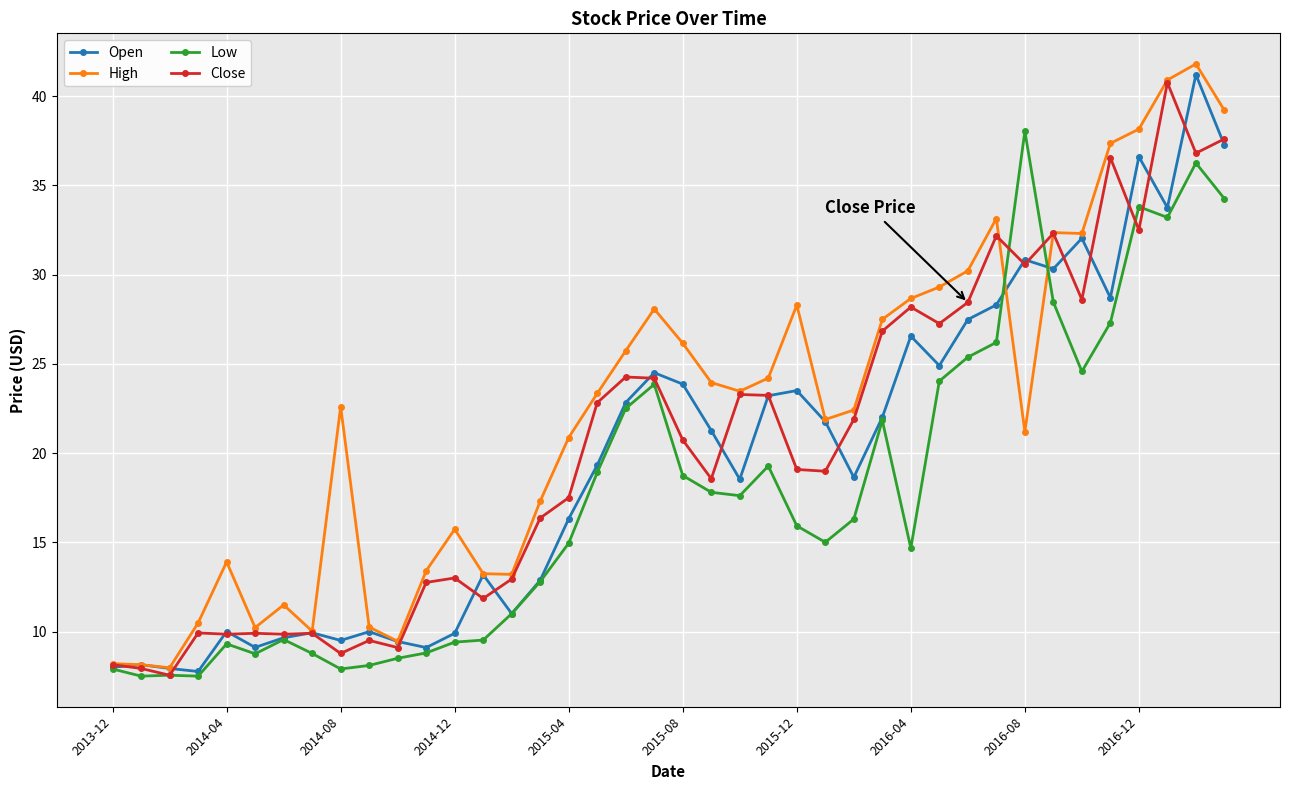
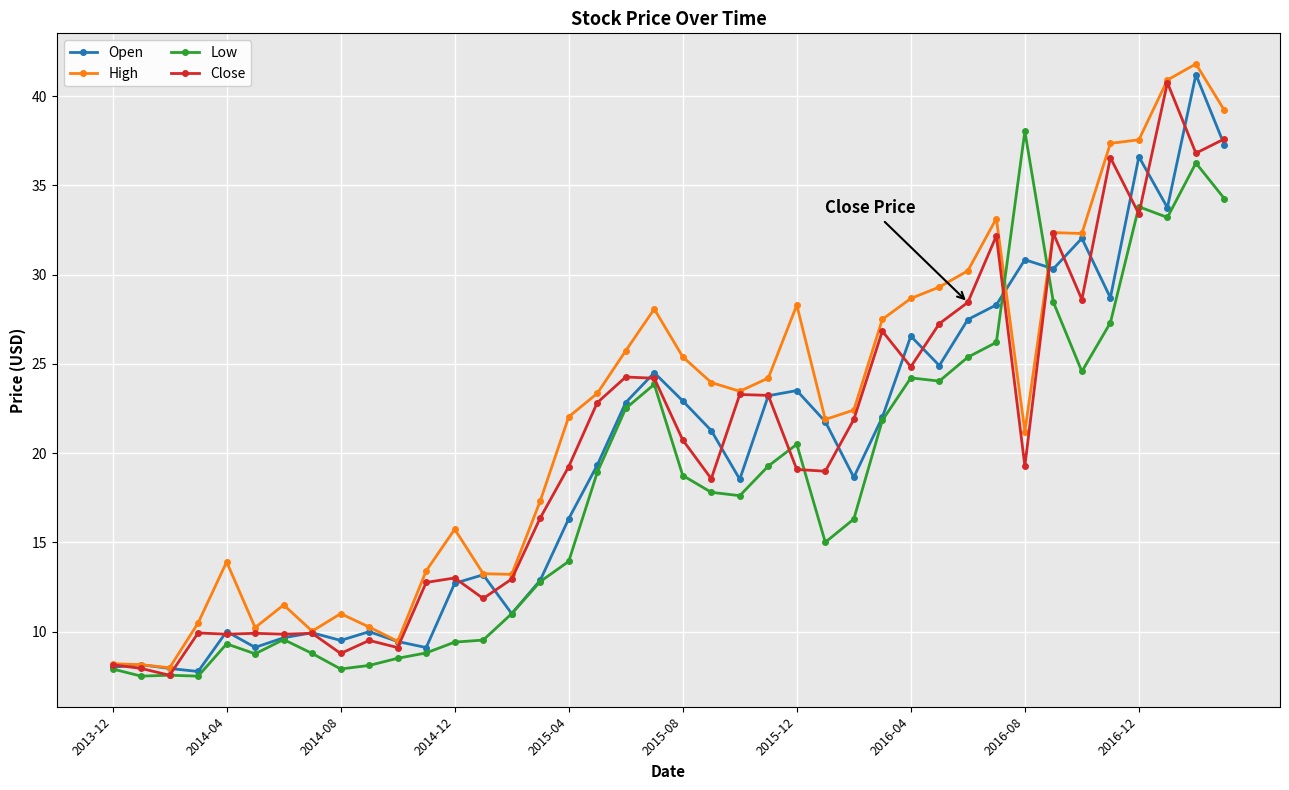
  {
    "Open": {
      "2014-04": 10.0,
      "2014-08": 9.5,
-     "2014-12": 9.9,
+     "2014-12": 12.7,
      "2015-04": 16.3,
-     "2015-08": 23.9,
+     "2015-08": 22.9,
      "2015-12": 23.5,
      "2016-04": 26.6,
      "2016-08": 30.8,
      "2016-12": 36.6
    },
    "High": {
      "2014-04": 13.9,
-     "2014-08": 22.6,
+     "2014-08": 11.0,
      "2014-12": 15.7,
-     "2015-04": 20.9,
-     "2015-08": 26.2,
+     "2015-04": 22.0,
+     "2015-08": 25.4,
      "2015-12": 28.3,
      "2016-04": 28.7,
      "2016-08": 21.2,
-     "2016-12": 38.2
+     "2016-12": 37.6
    },
    "Low": {
      "2014-04": 9.3,
      "2014-08": 7.9,
      "2014-12": 9.4,
-     "2015-04": 15.0,
+     "2015-04": 13.9,
      "2015-08": 18.7,
-     "2015-12": 15.9,
-     "2016-04": 14.7,
+     "2015-12": 20.5,
+     "2016-04": 24.2,
      "2016-08": 38.0,
      "2016-12": 33.8
    },
    "Close": {
      "2014-04": 9.9,
      "2014-08": 8.8,
      "2014-12": 13.0,
-     "2015-04": 17.5,
+     "2015-04": 19.2,
      "2015-08": 20.7,
      "2015-12": 19.1,
-     "2016-04": 28.2,
-     "2016-08": 30.6,
-     "2016-12": 32.5
+     "2016-04": 24.8,
+     "2016-08": 19.3,
+     "2016-12": 33.4
    }
  }
